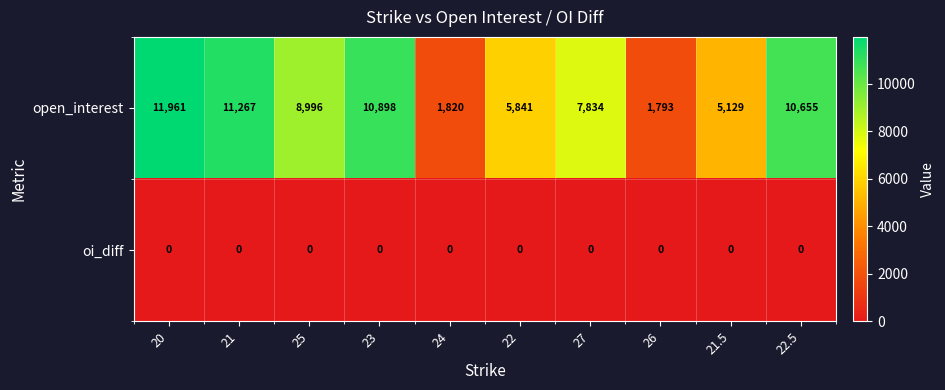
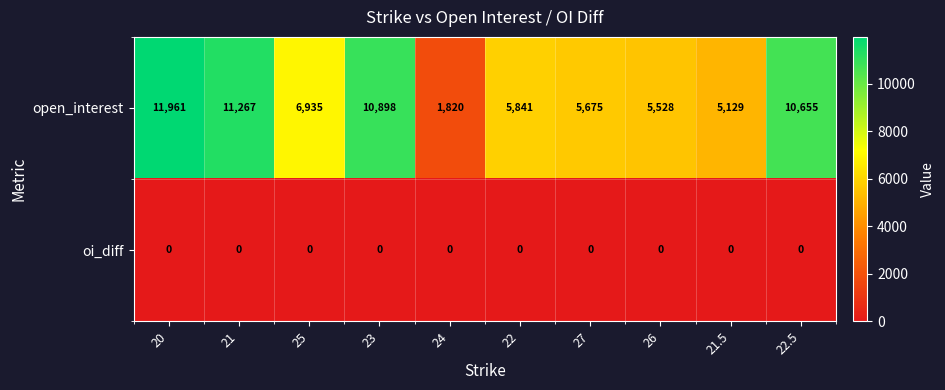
  {
    "open_interest": {
      "20": "11,961",
      "21": "11,267",
-     "25": "8,996",
+     "25": "6,935",
      "23": "10,898",
      "24": "1,820",
      "22": "5,841",
-     "27": "7,834",
-     "26": "1,793",
+     "27": "5,675",
+     "26": "5,528",
      "21.5": "5,129",
      "22.5": "10,655"
    },
    "oi_diff": {
      "20": "0",
      "21": "0",
      "25": "0",
      "23": "0",
      "24": "0",
      "22": "0",
      "27": "0",
      "26": "0",
      "21.5": "0",
      "22.5": "0"
    }
  }
